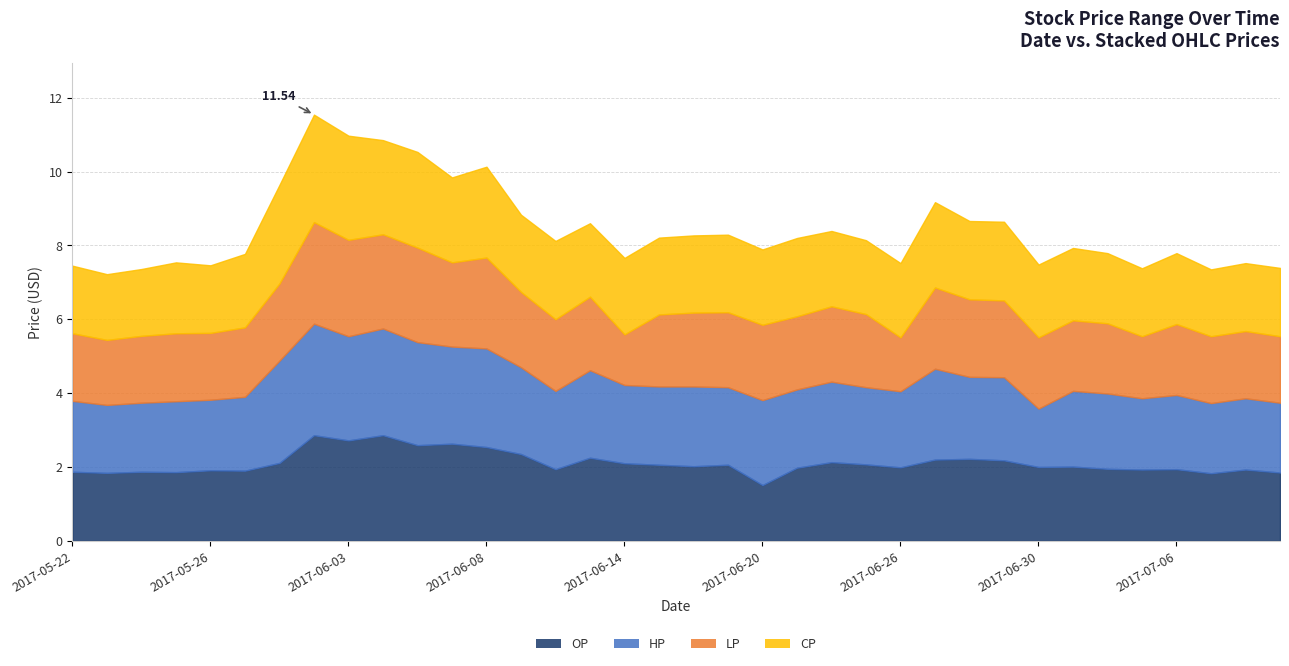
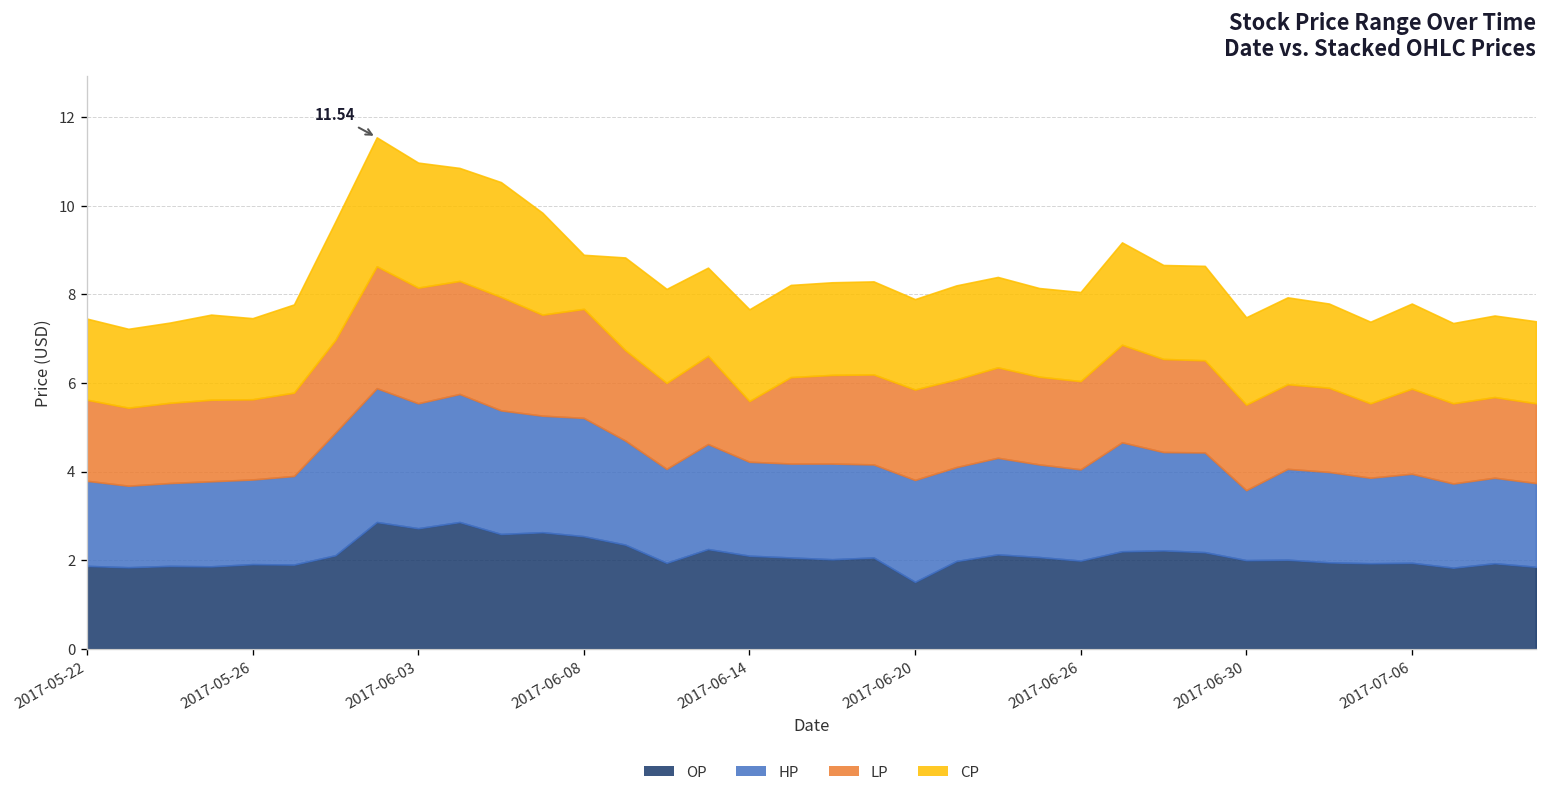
  {
    "OP": {
      "2017-05-22": 1.9,
      "2017-05-26": 1.9,
      "2017-06-03": 2.7,
      "2017-06-08": 2.5,
      "2017-06-14": 2.1,
      "2017-06-20": 1.5,
      "2017-06-26": 2.0,
      "2017-06-30": 2.0,
      "2017-07-06": 1.9
    },
    "HP": {
      "2017-05-22": 1.9,
      "2017-05-26": 1.9,
      "2017-06-03": 2.8,
      "2017-06-08": 2.7,
      "2017-06-14": 2.1,
      "2017-06-20": 2.3,
      "2017-06-26": 2.1,
      "2017-06-30": 1.6,
      "2017-07-06": 2.0
    },
    "LP": {
      "2017-05-22": 1.8,
      "2017-05-26": 1.8,
      "2017-06-03": 2.6,
      "2017-06-08": 2.5,
      "2017-06-14": 1.4,
      "2017-06-20": 2.0,
-     "2017-06-26": 1.5,
+     "2017-06-26": 2.0,
      "2017-06-30": 1.9,
      "2017-07-06": 1.9
    },
    "CP": {
      "2017-05-22": 1.8,
      "2017-05-26": 1.8,
      "2017-06-03": 2.8,
-     "2017-06-08": 2.5,
+     "2017-06-08": 1.2,
      "2017-06-14": 2.1,
      "2017-06-20": 2.0,
      "2017-06-26": 2.0,
      "2017-06-30": 2.0,
      "2017-07-06": 1.9
    }
  }
